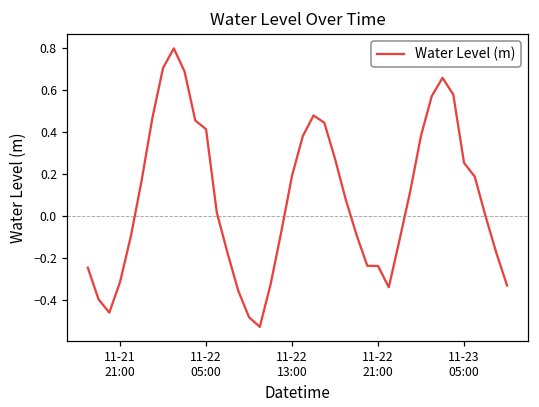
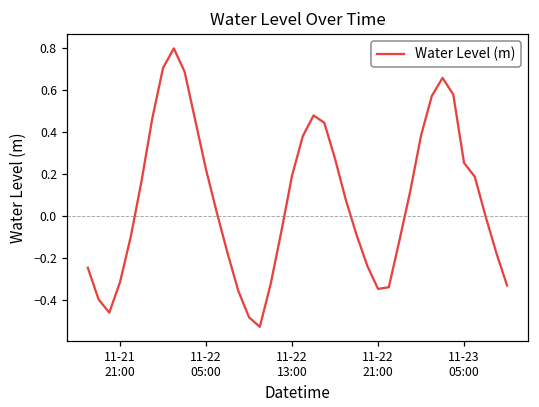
  {
    "11-21 21:00": -0.31,
-   "11-22 05:00": 0.41,
+   "11-22 05:00": 0.22,
    "11-22 13:00": 0.19,
-   "11-22 21:00": -0.24,
+   "11-22 21:00": -0.35,
    "11-23 05:00": 0.25
  }
